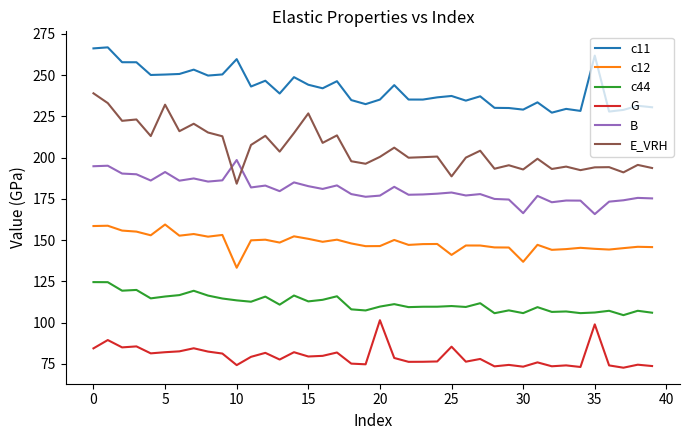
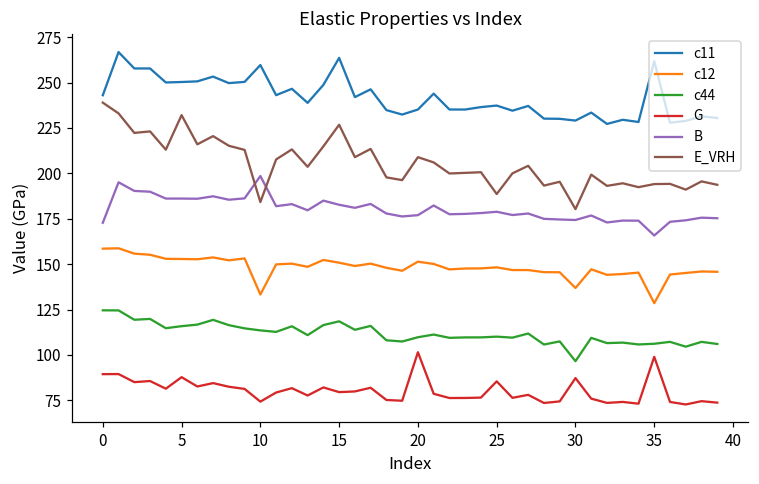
  {
    "c11": {
-     "0": 266,
+     "0": 243,
      "5": 250,
      "10": 260,
-     "15": 244,
+     "15": 264,
      "20": 235,
      "25": 237,
      "30": 229
    },
    "c12": {
      "0": 159,
-     "5": 159,
+     "5": 153,
      "10": 133,
      "15": 151,
-     "20": 146,
-     "25": 141,
+     "20": 151,
+     "25": 148,
      "30": 137,
-     "35": 145
+     "35": 128
    },
    "c44": {
      "0": 125,
      "5": 116,
      "10": 113,
-     "15": 113,
+     "15": 118,
      "20": 110,
      "25": 110,
-     "30": 106,
+     "30": 97,
      "35": 106
    },
    "G": {
-     "0": 84,
-     "5": 82,
+     "0": 89,
+     "5": 88,
      "10": 74,
      "15": 79,
      "20": 101,
      "25": 85,
-     "30": 73,
+     "30": 87,
      "35": 99
    },
    "B": {
-     "0": 195,
-     "5": 191,
+     "0": 173,
+     "5": 186,
      "10": 199,
      "15": 183,
      "20": 177,
      "25": 179,
-     "30": 166,
+     "30": 174,
      "35": 166
    },
    "E_VRH": {
      "0": 239,
      "5": 232,
      "10": 184,
      "15": 227,
-     "20": 200,
+     "20": 209,
      "25": 189,
-     "30": 193,
+     "30": 180,
      "35": 194
    }
  }
